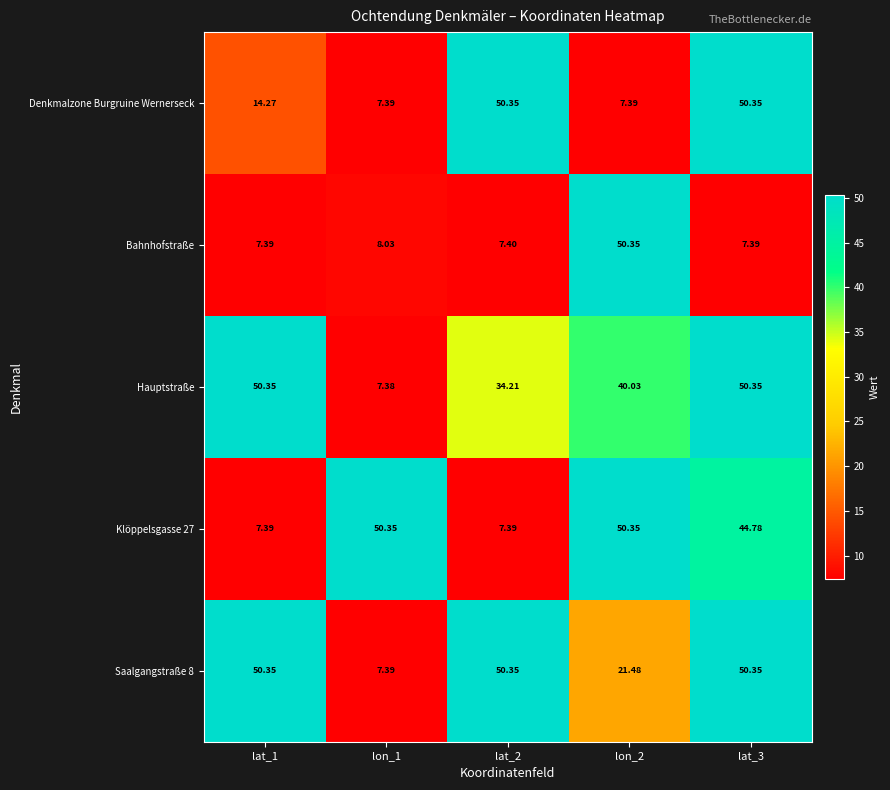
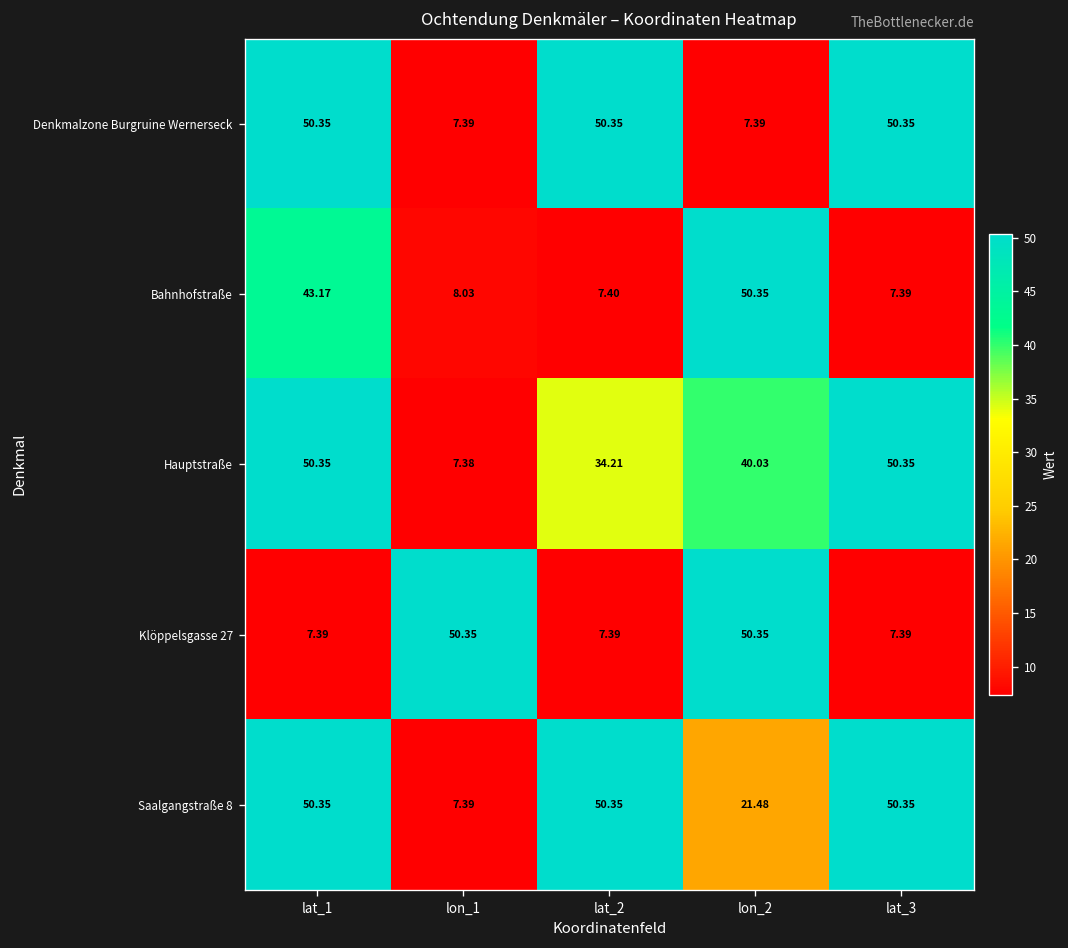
  {
    "Denkmalzone Burgruine Wernerseck": {
-     "lat_1": 14.27,
+     "lat_1": 50.35,
      "lon_1": 7.39,
      "lat_2": 50.35,
      "lon_2": 7.39,
      "lat_3": 50.35
    },
    "Bahnhofstraße": {
-     "lat_1": 7.39,
+     "lat_1": 43.17,
      "lon_1": 8.03,
      "lat_2": 7.40,
      "lon_2": 50.35,
      "lat_3": 7.39
    },
    "Hauptstraße": {
      "lat_1": 50.35,
      "lon_1": 7.38,
      "lat_2": 34.21,
      "lon_2": 40.03,
      "lat_3": 50.35
    },
    "Klöppelsgasse 27": {
      "lat_1": 7.39,
      "lon_1": 50.35,
      "lat_2": 7.39,
      "lon_2": 50.35,
-     "lat_3": 44.78
+     "lat_3": 7.39
    },
    "Saalgangstraße 8": {
      "lat_1": 50.35,
      "lon_1": 7.39,
      "lat_2": 50.35,
      "lon_2": 21.48,
      "lat_3": 50.35
    }
  }
